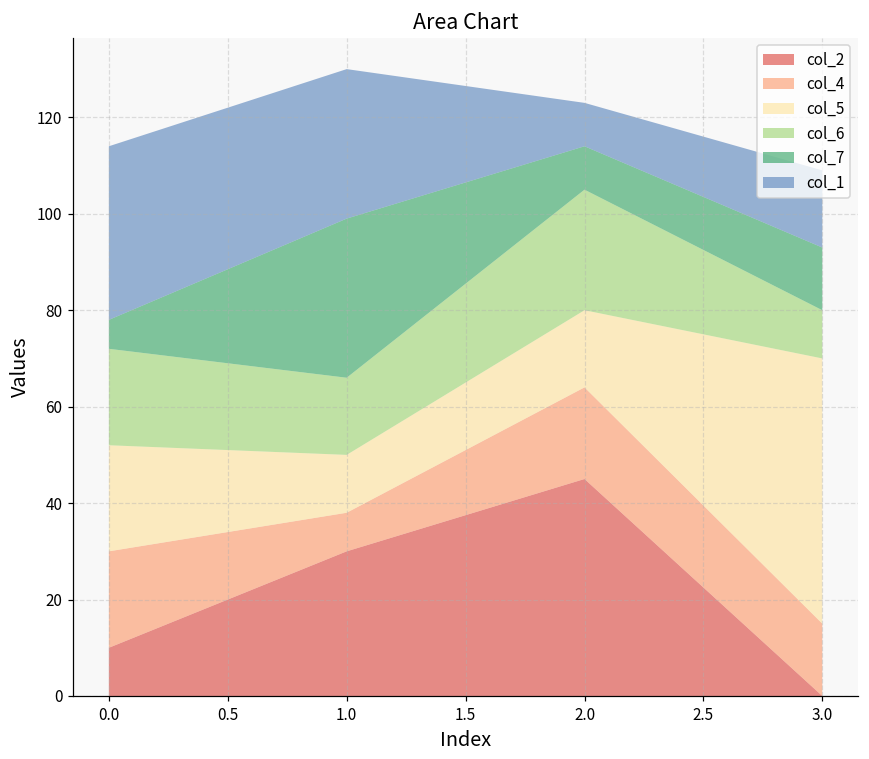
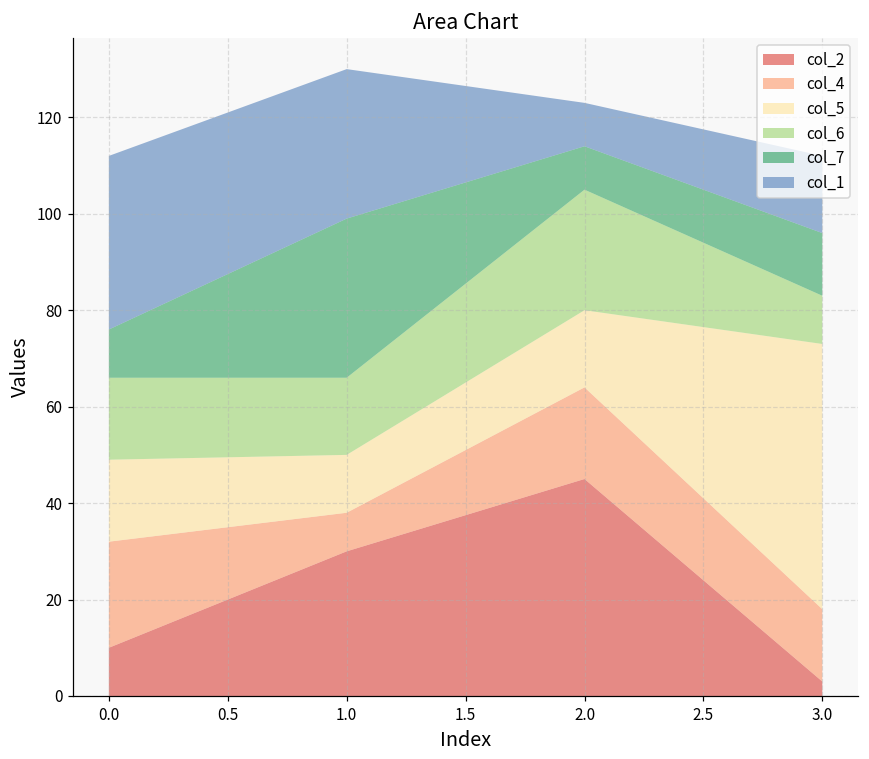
  {
    "col_2": {
      "0.0": 10,
      "1.0": 30,
      "2.0": 45,
-     "3.0": 0
+     "3.0": 3
    },
    "col_4": {
-     "0.0": 20,
+     "0.0": 22,
      "1.0": 8,
      "2.0": 19,
      "3.0": 15
    },
    "col_5": {
-     "0.0": 22,
+     "0.0": 17,
      "1.0": 12,
      "2.0": 16,
      "3.0": 55
    },
    "col_6": {
-     "0.0": 20,
+     "0.0": 17,
      "1.0": 16,
      "2.0": 25,
      "3.0": 10
    },
    "col_7": {
-     "0.0": 6,
+     "0.0": 10,
      "1.0": 33,
      "2.0": 9,
      "3.0": 13
    },
    "col_1": {
      "0.0": 36,
      "1.0": 31,
      "2.0": 9
    }
  }
